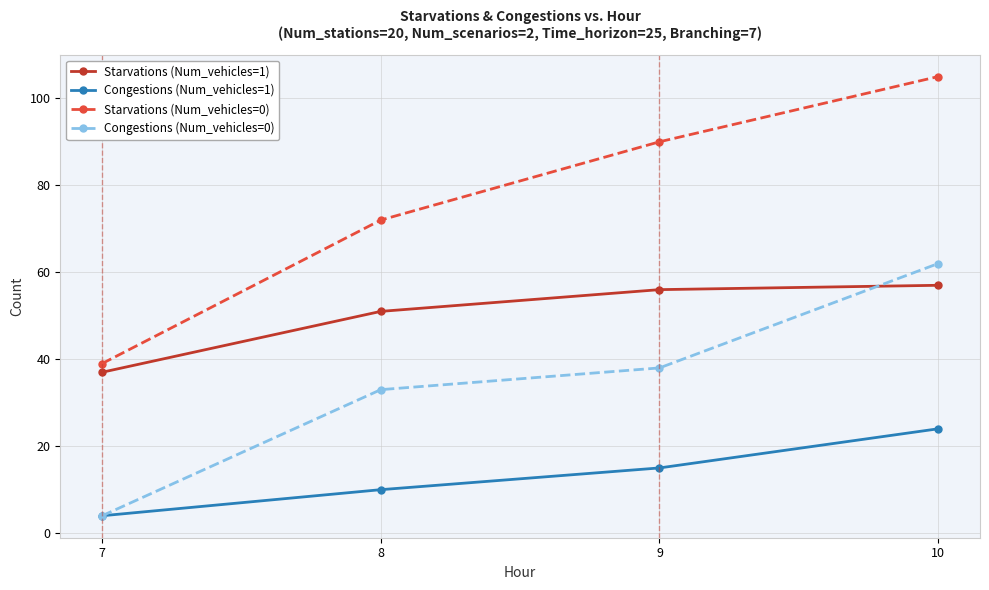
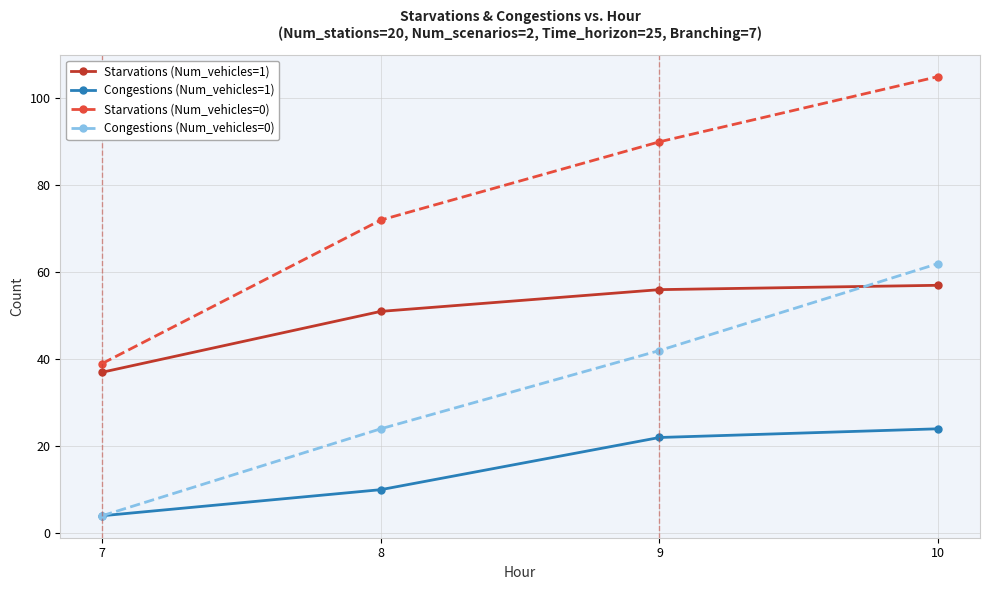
  {
    "Congestions (Num_vehicles=1)": {
      "8": 10,
-     "9": 15,
+     "9": 22,
      "10": 24
    },
    "Congestions (Num_vehicles=0)": {
-     "8": 33,
-     "9": 38,
+     "8": 24,
+     "9": 42,
      "10": 62
    }
  }
